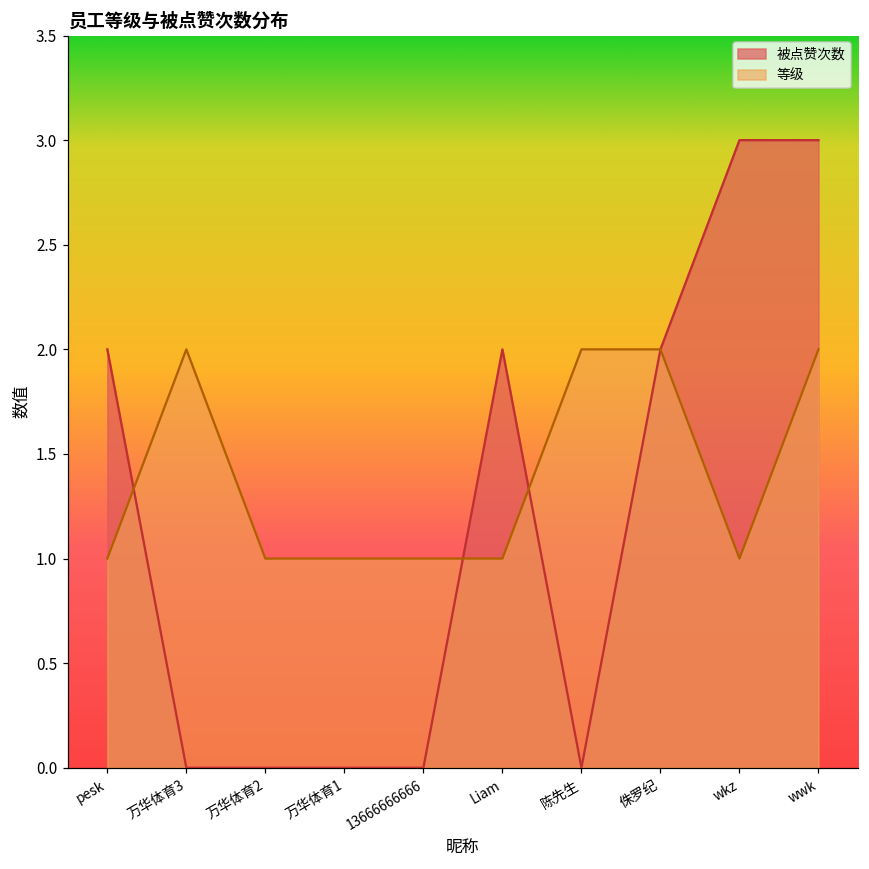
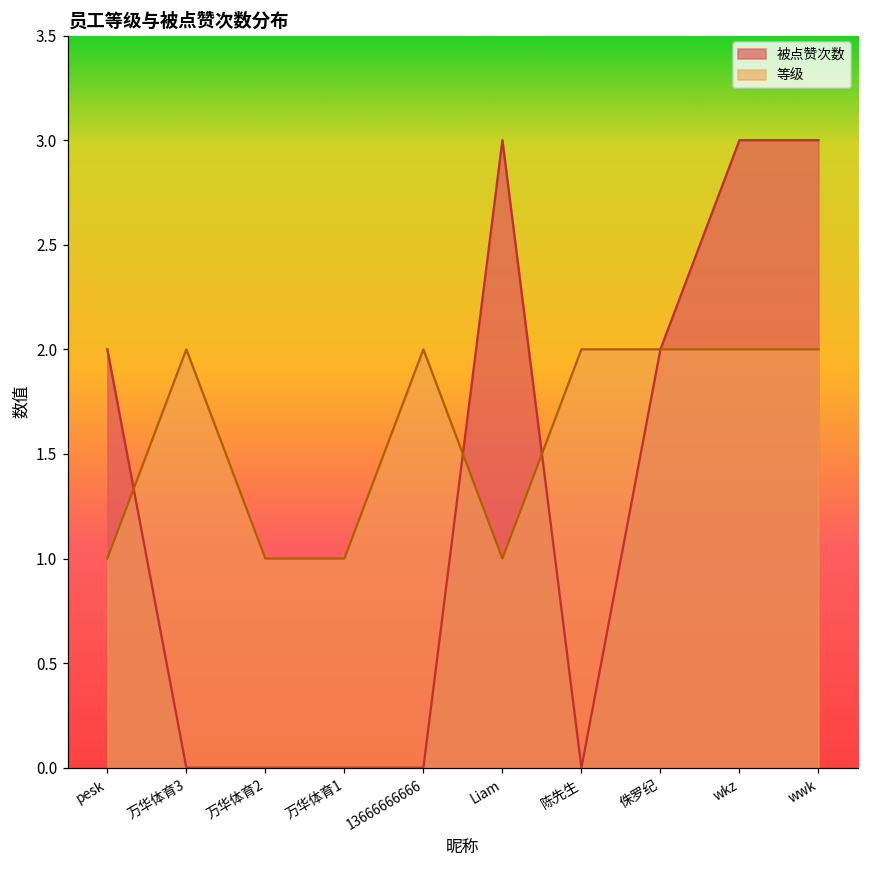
  {
    "被点赞次数": {
      "pesk": 2,
      "万华体育3": 0,
      "万华体育2": 0,
      "万华体育1": 0,
      "13666666666": 0,
-     "Liam": 2,
+     "Liam": 3,
      "陈先生": 0,
      "wkz": 3,
      "wwk": 3
    },
    "等级": {
      "pesk": 1,
      "万华体育3": 2,
      "万华体育2": 1,
      "万华体育1": 1,
-     "13666666666": 1,
+     "13666666666": 2,
      "Liam": 1,
      "陈先生": 2,
-     "wkz": 1,
+     "wkz": 2,
      "wwk": 2
    }
  }
